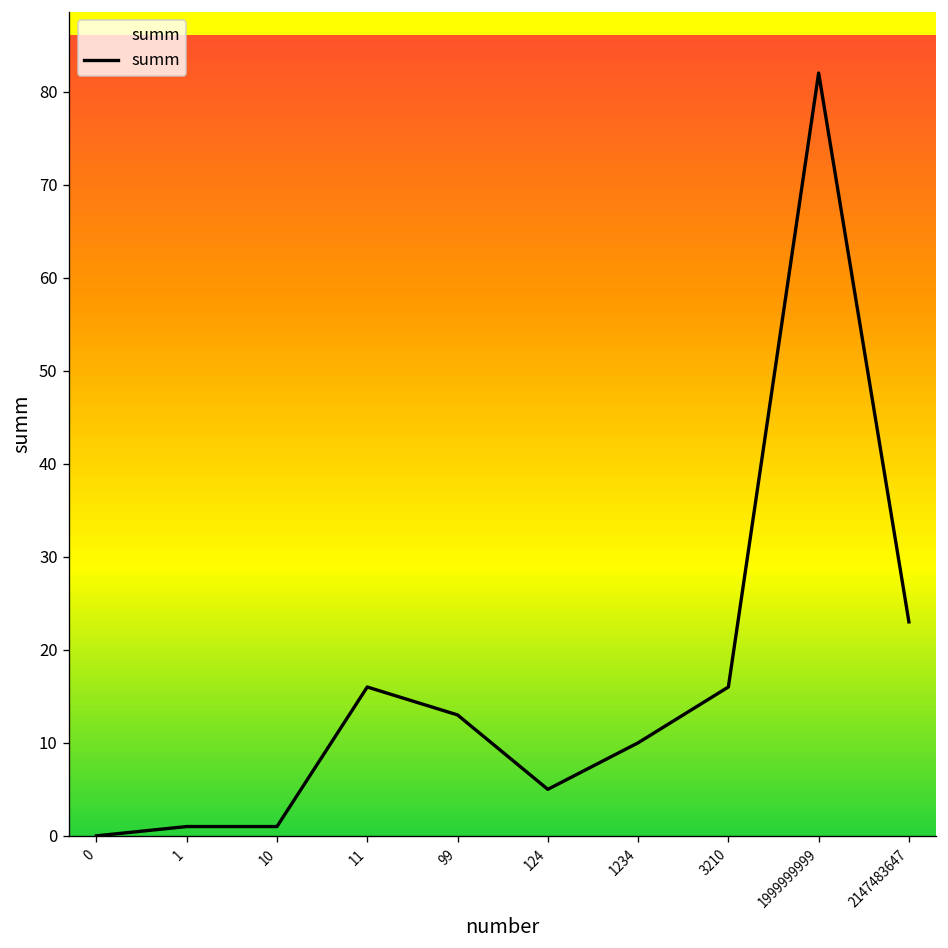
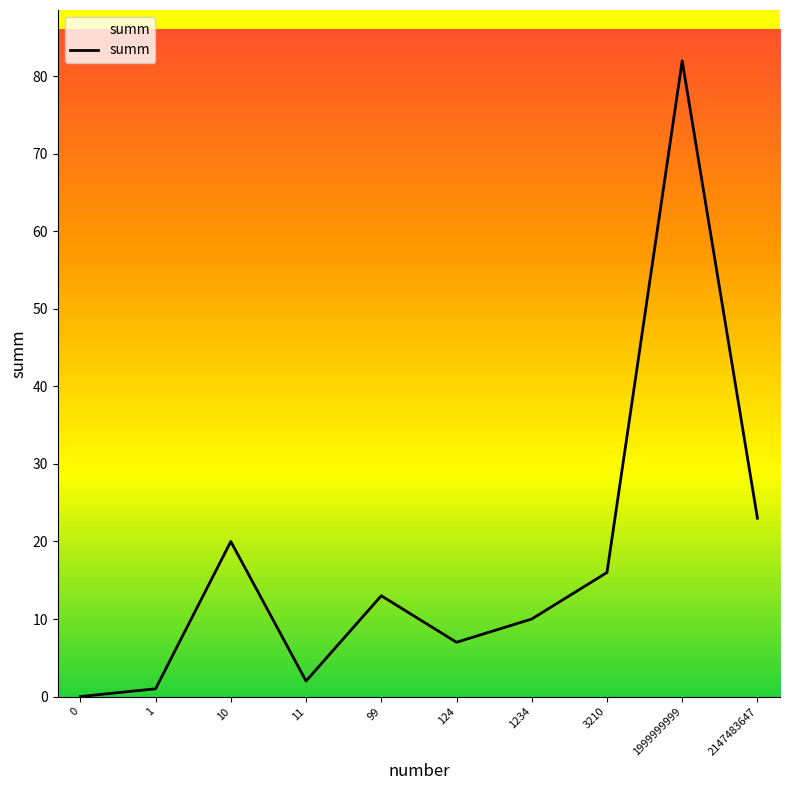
  {
    "0": 0,
    "1": 1,
-   "10": 1,
-   "11": 16,
+   "10": 20,
+   "11": 2,
    "99": 13,
-   "124": 5,
+   "124": 7,
    "1234": 10,
    "3210": 16,
    "1999999999": 82,
    "2147483647": 23
  }
